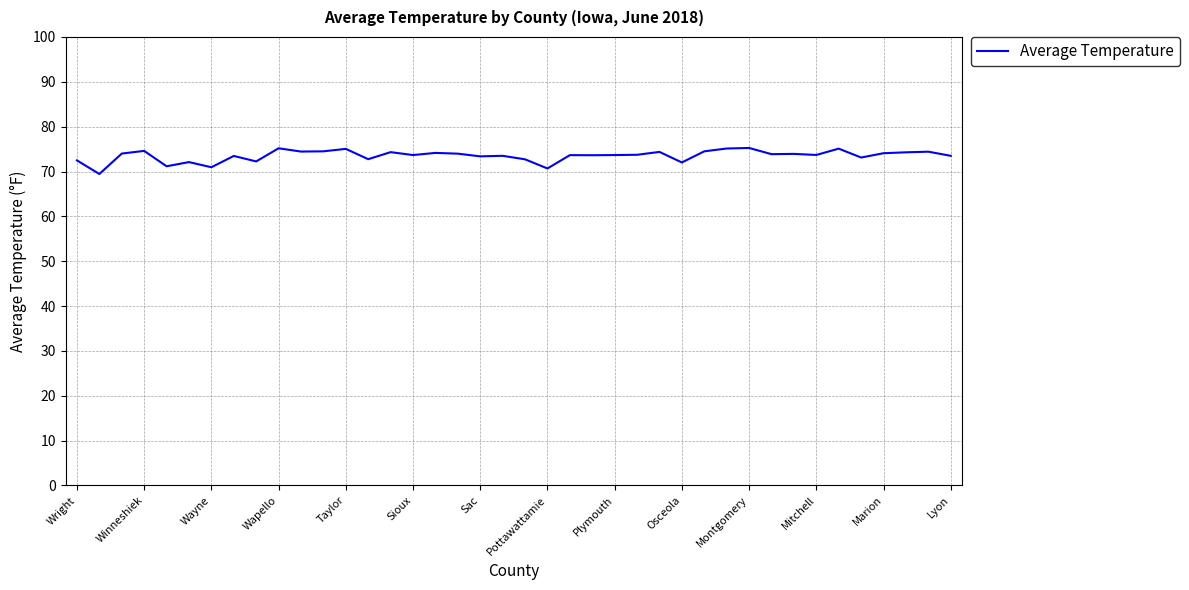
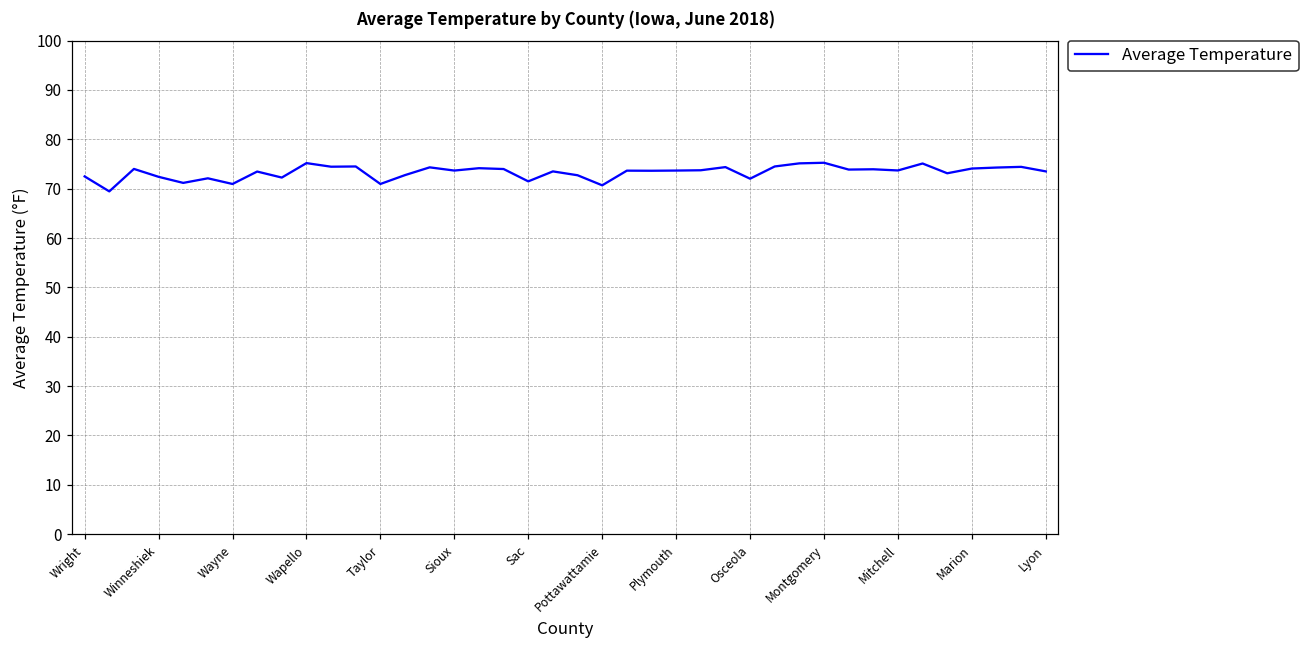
  {
    "Wright": 72,
-   "Winneshiek": 75,
+   "Winneshiek": 72,
    "Wayne": 71,
    "Wapello": 75,
-   "Taylor": 75,
+   "Taylor": 71,
    "Sioux": 74,
-   "Sac": 73,
+   "Sac": 71,
    "Pottawattamie": 71,
    "Plymouth": 74,
    "Osceola": 72,
    "Montgomery": 75,
    "Mitchell": 74,
    "Marion": 74,
    "Lyon": 74
  }
